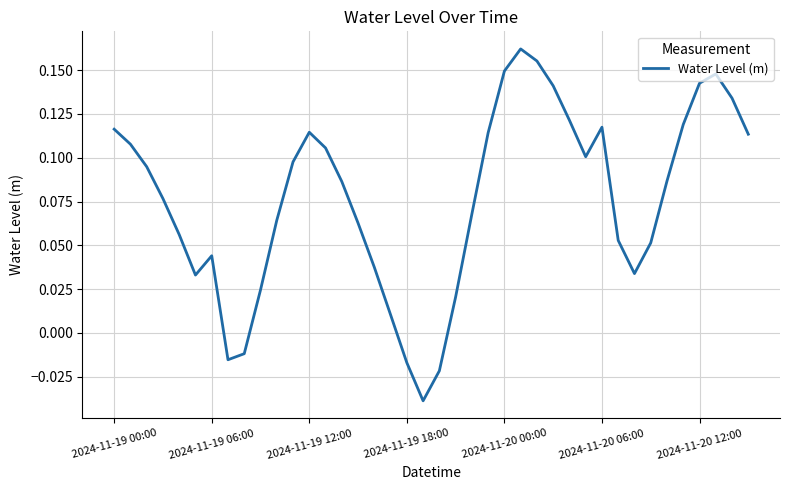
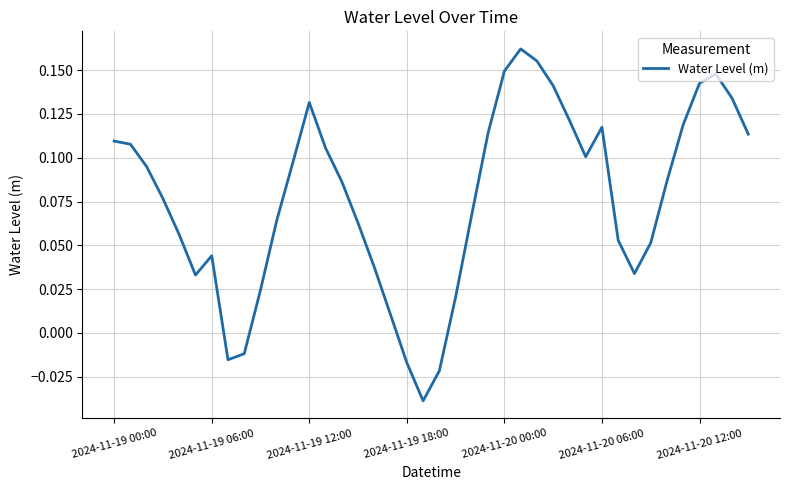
  {
-   "2024-11-19 00:00": 0.116,
+   "2024-11-19 00:00": 0.109,
    "2024-11-19 06:00": 0.044,
-   "2024-11-19 12:00": 0.115,
+   "2024-11-19 12:00": 0.132,
    "2024-11-19 18:00": -0.017,
    "2024-11-20 00:00": 0.149,
    "2024-11-20 06:00": 0.117,
    "2024-11-20 12:00": 0.142
  }
